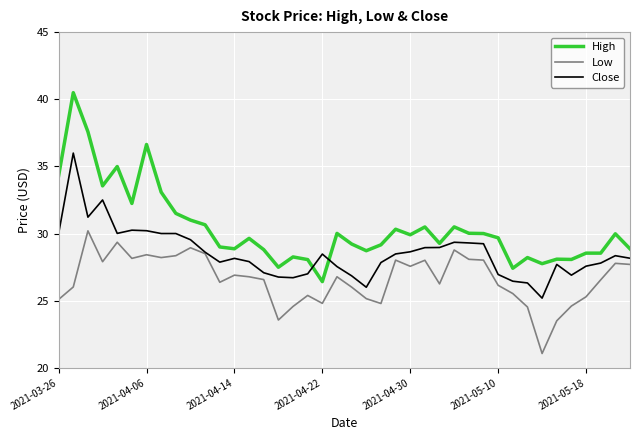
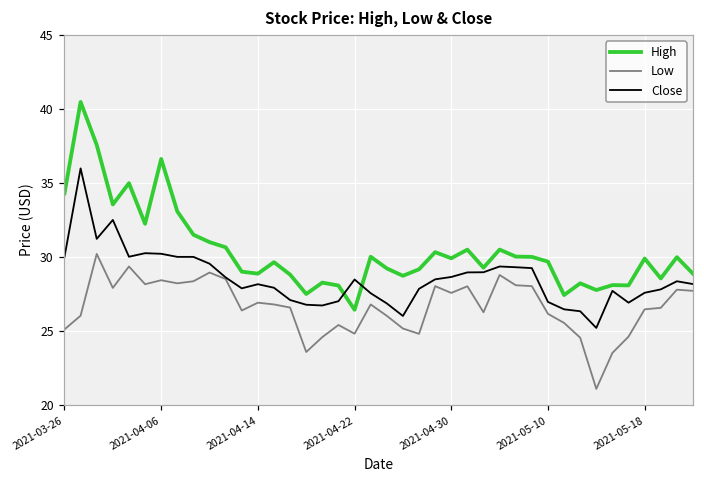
  {
    "High": {
      "2021-03-26": 34.3,
      "2021-04-06": 36.6,
      "2021-04-14": 28.9,
      "2021-04-22": 26.4,
      "2021-04-30": 29.9,
      "2021-05-10": 29.7,
-     "2021-05-18": 28.5
+     "2021-05-18": 29.9
    },
    "Low": {
      "2021-03-26": 25.1,
      "2021-04-06": 28.4,
      "2021-04-14": 26.9,
      "2021-04-22": 24.8,
      "2021-04-30": 27.6,
      "2021-05-10": 26.1,
-     "2021-05-18": 25.3
+     "2021-05-18": 26.5
    },
    "Close": {
      "2021-03-26": 30.0,
      "2021-04-06": 30.2,
      "2021-04-14": 28.2,
      "2021-04-22": 28.5,
      "2021-04-30": 28.6,
      "2021-05-10": 27.0,
      "2021-05-18": 27.6
    }
  }
